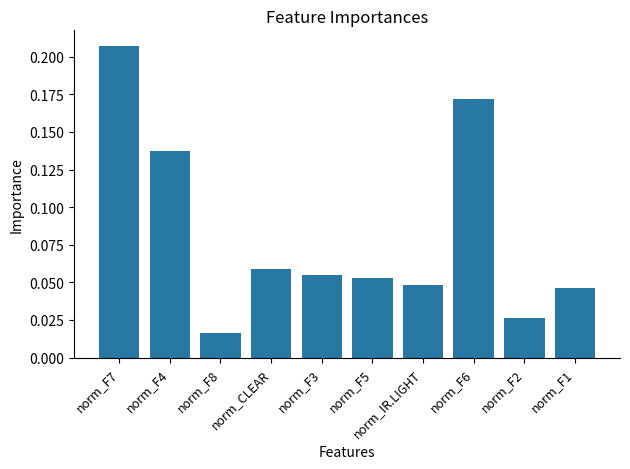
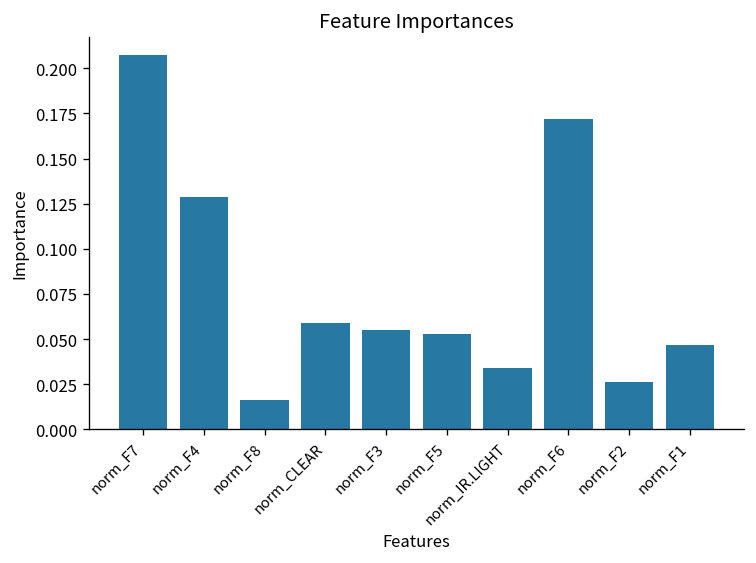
  {
    "norm_F7": 0.207,
-   "norm_F4": 0.137,
+   "norm_F4": 0.129,
    "norm_F8": 0.016,
    "norm_CLEAR": 0.059,
    "norm_F3": 0.055,
    "norm_F5": 0.053,
-   "norm_IR.LIGHT": 0.048,
+   "norm_IR.LIGHT": 0.034,
    "norm_F6": 0.172,
    "norm_F2": 0.026,
    "norm_F1": 0.047
  }
